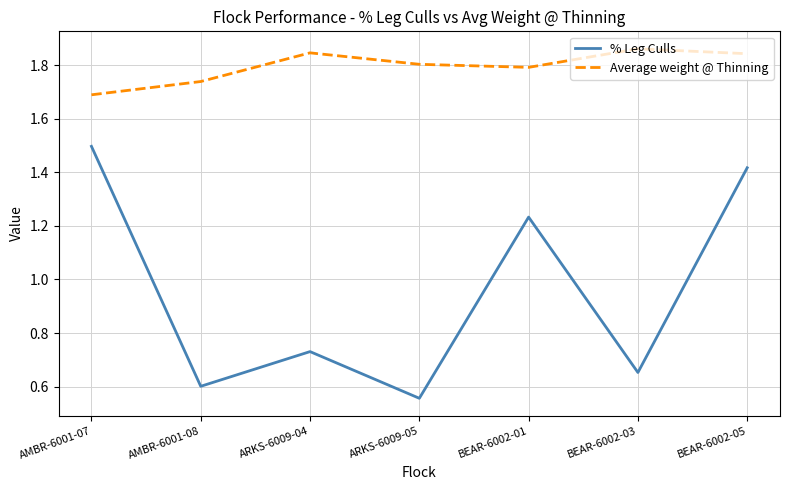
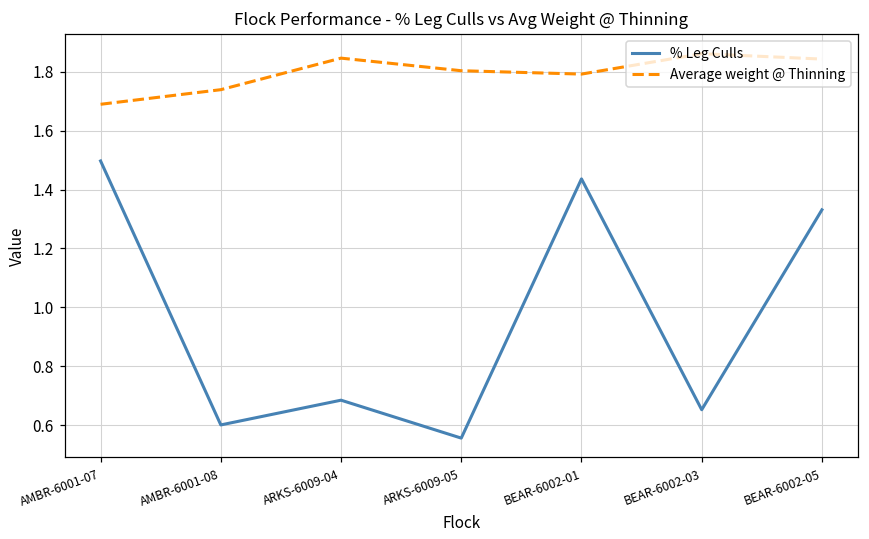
  {
    "% Leg Culls": {
      "AMBR-6001-07": 1.50,
      "AMBR-6001-08": 0.60,
-     "ARKS-6009-04": 0.73,
+     "ARKS-6009-04": 0.69,
      "ARKS-6009-05": 0.56,
-     "BEAR-6002-01": 1.23,
+     "BEAR-6002-01": 1.44,
      "BEAR-6002-03": 0.65,
-     "BEAR-6002-05": 1.42
+     "BEAR-6002-05": 1.33
    },
    "Average weight @ Thinning": {
      "AMBR-6001-07": 1.69,
      "AMBR-6001-08": 1.74,
      "ARKS-6009-04": 1.85,
      "ARKS-6009-05": 1.80,
      "BEAR-6002-01": 1.79
    }
  }
